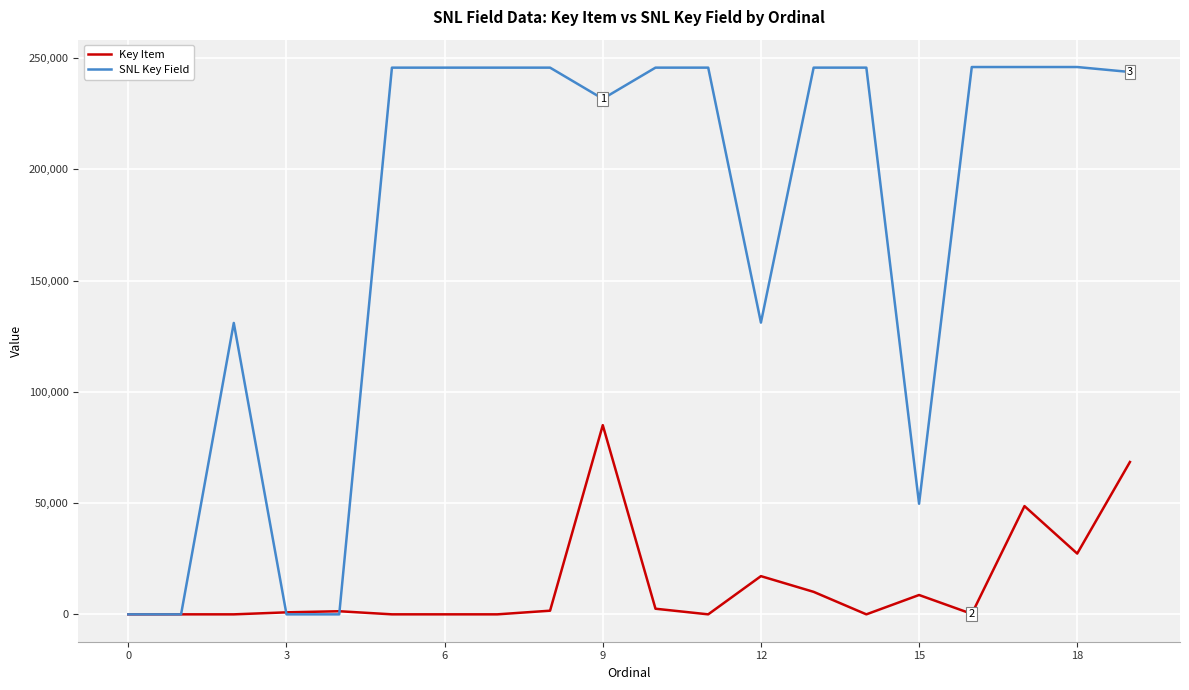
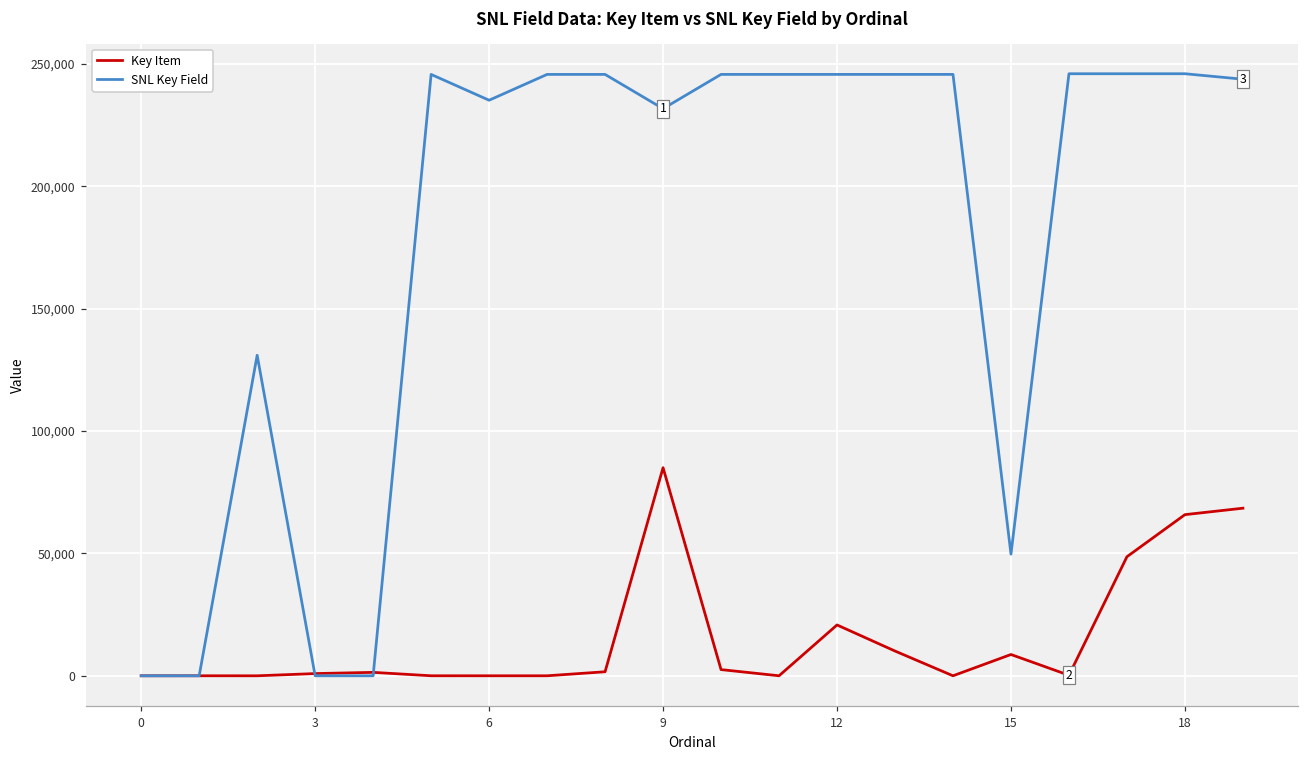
  {
    "Key Item": {
      "6": "0",
      "9": "85,000",
-     "12": "17,000",
+     "12": "21,000",
      "15": "9,000",
-     "18": "27,000"
+     "18": "66,000"
    },
    "SNL Key Field": {
-     "6": "246,000",
-     "12": "131,000",
+     "6": "235,000",
+     "12": "246,000",
      "15": "50,000",
      "18": "246,000"
    }
  }
